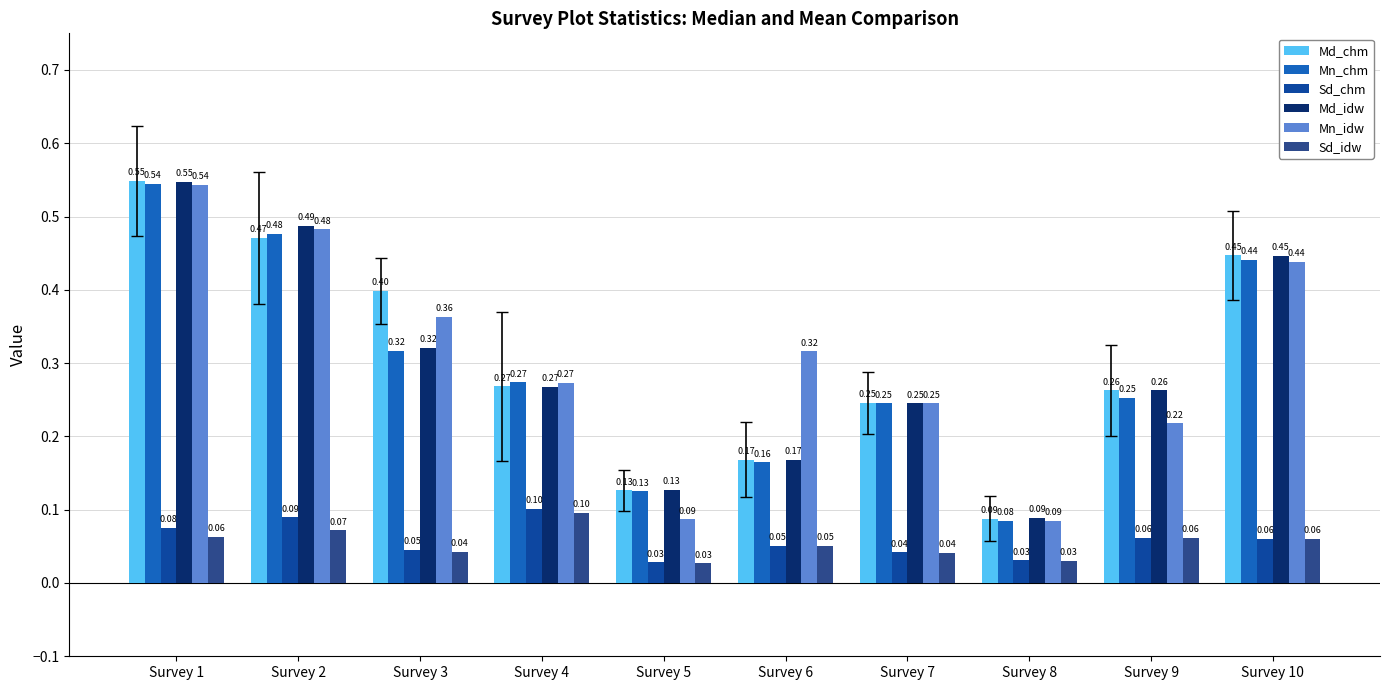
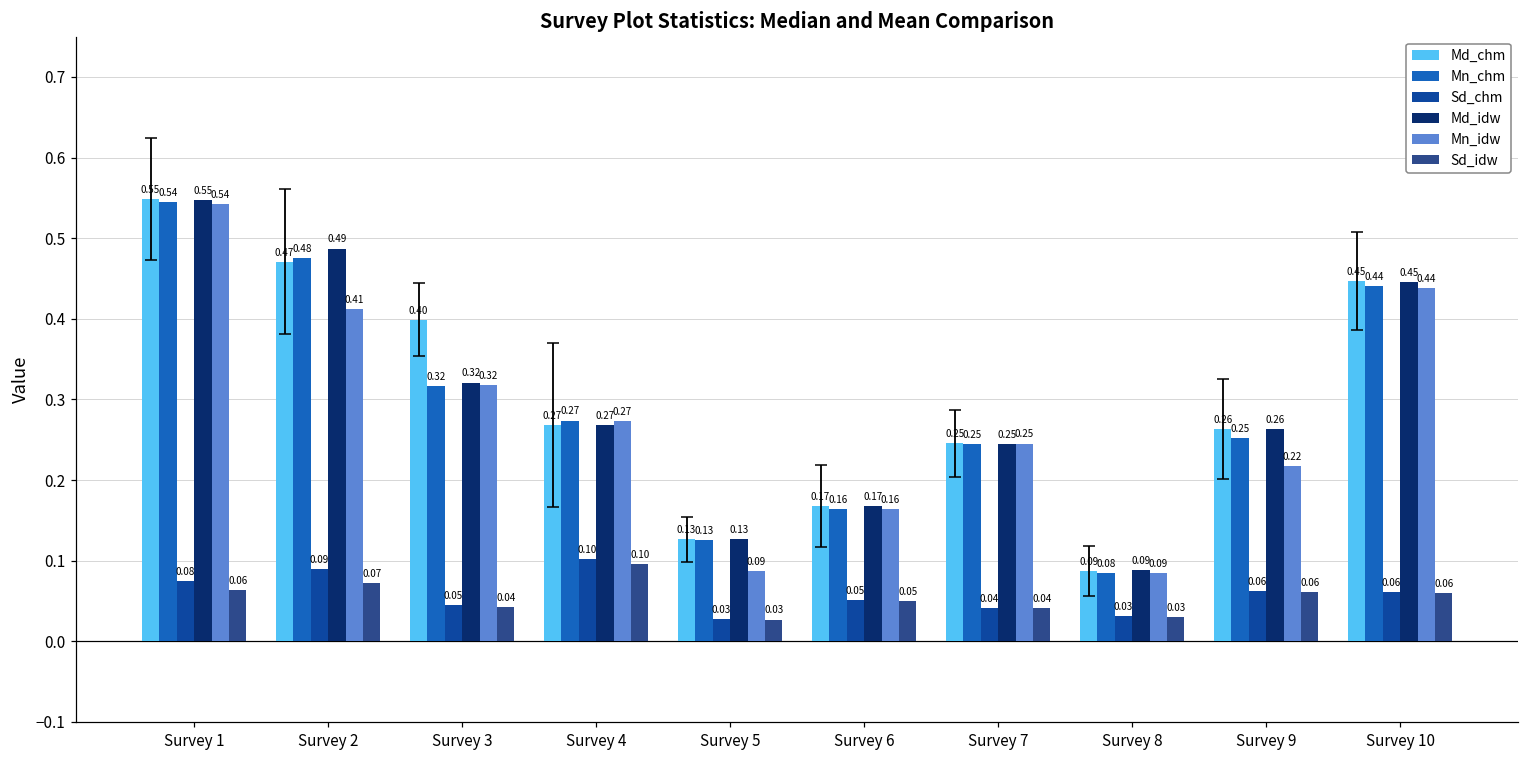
  {
    "Md_chm": {
      "Survey 1": 0.55,
      "Survey 2": 0.47,
      "Survey 3": 0.40,
      "Survey 4": 0.27,
      "Survey 5": 0.13,
      "Survey 6": 0.17,
      "Survey 7": 0.25,
      "Survey 8": 0.09,
      "Survey 9": 0.26,
      "Survey 10": 0.45
    },
    "Mn_idw": {
      "Survey 1": 0.54,
-     "Survey 2": 0.48,
-     "Survey 3": 0.36,
+     "Survey 2": 0.41,
+     "Survey 3": 0.32,
      "Survey 4": 0.27,
      "Survey 5": 0.09,
-     "Survey 6": 0.32,
+     "Survey 6": 0.16,
      "Survey 7": 0.25,
      "Survey 8": 0.09,
      "Survey 9": 0.22,
      "Survey 10": 0.44
    }
  }
